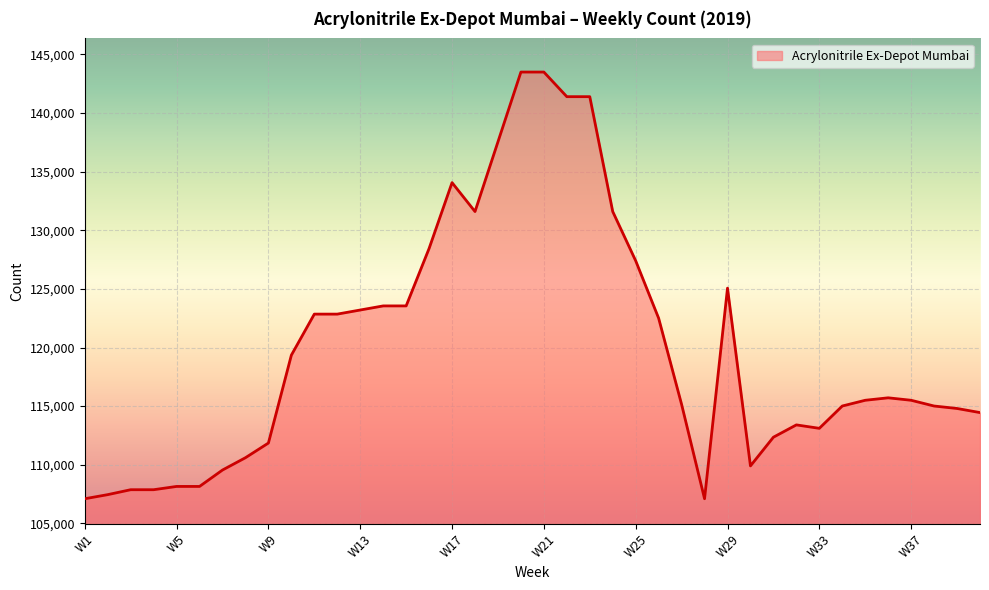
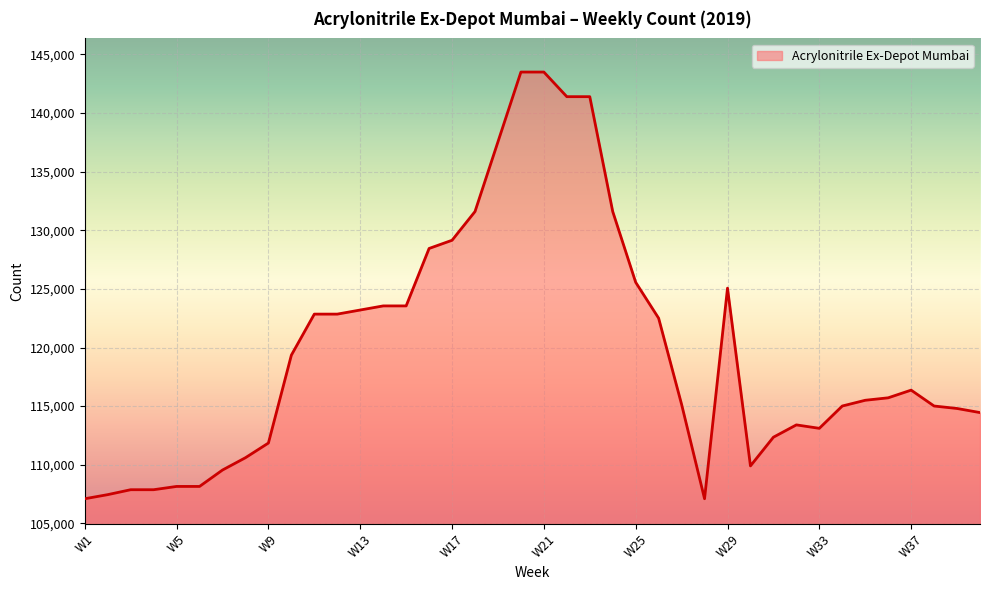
  {
    "W1": "107,100",
    "W5": "108,200",
    "W9": "111,900",
    "W13": "123,200",
-   "W17": "134,100",
+   "W17": "129,200",
    "W21": "143,500",
-   "W25": "127,400",
+   "W25": "125,600",
    "W29": "125,100",
    "W33": "113,100",
-   "W37": "115,500"
+   "W37": "116,400"
  }
